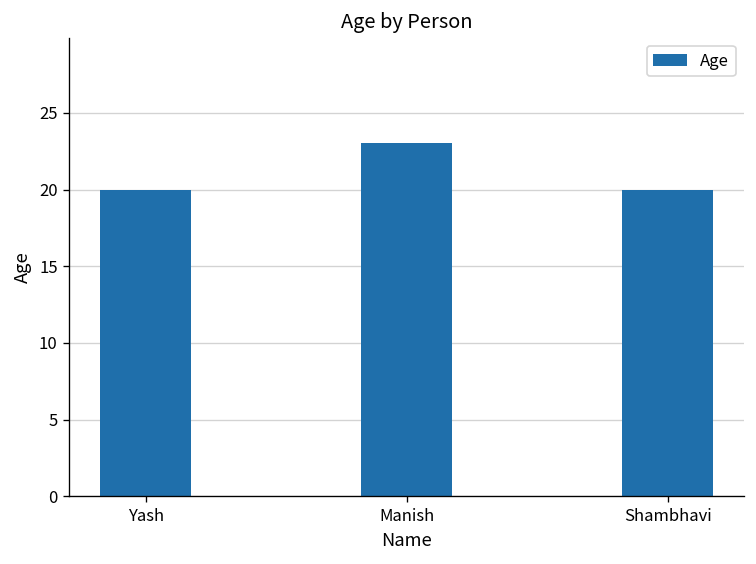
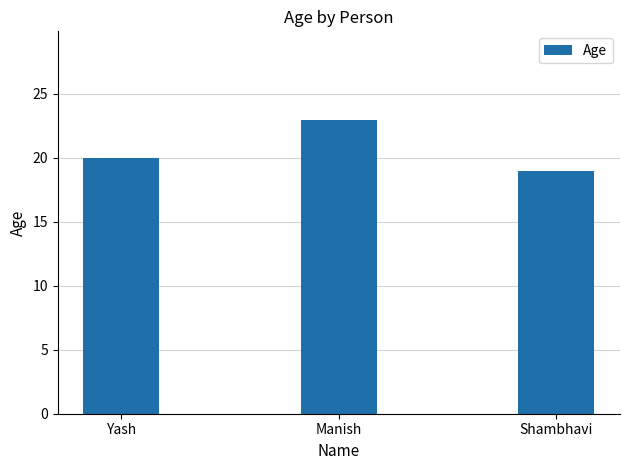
  {
    "Yash": 20,
    "Manish": 23,
-   "Shambhavi": 20
+   "Shambhavi": 19
  }
